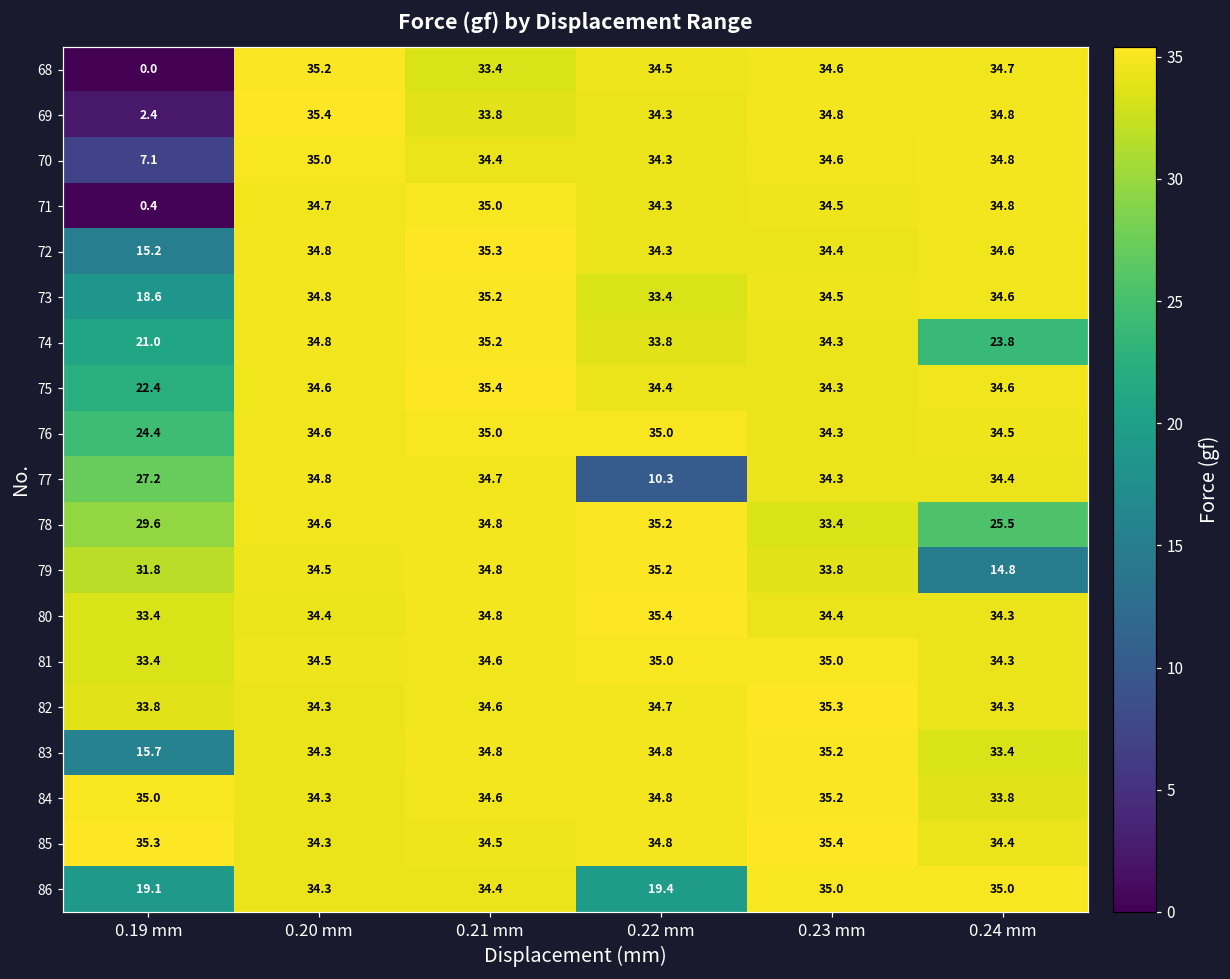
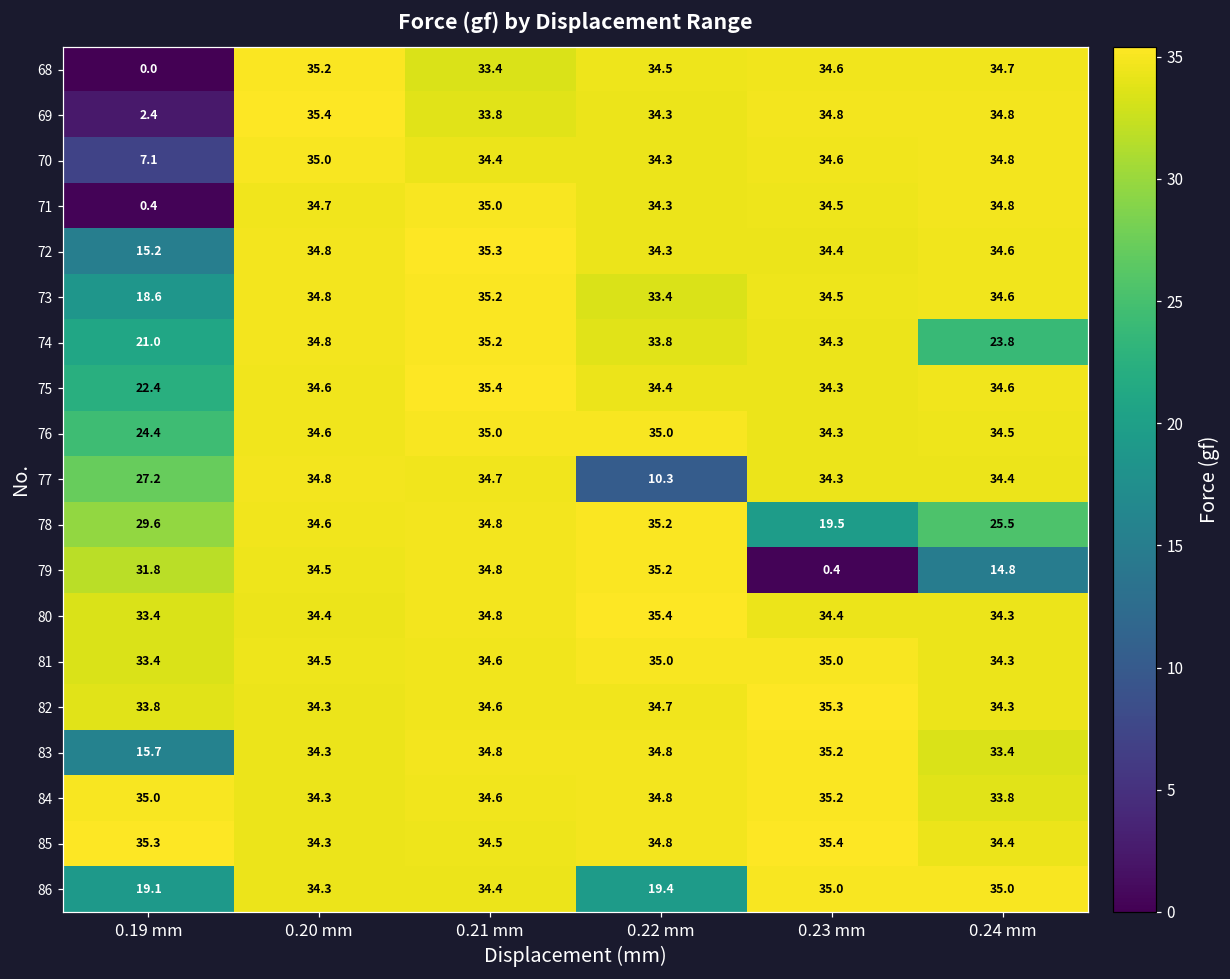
  {
    "68": {
      "0.19 mm": 0.0,
      "0.20 mm": 35.2,
      "0.21 mm": 33.4,
      "0.22 mm": 34.5,
      "0.23 mm": 34.6,
      "0.24 mm": 34.7
    },
    "69": {
      "0.19 mm": 2.4,
      "0.20 mm": 35.4,
      "0.21 mm": 33.8,
      "0.22 mm": 34.3,
      "0.23 mm": 34.8,
      "0.24 mm": 34.8
    },
    "70": {
      "0.19 mm": 7.1,
      "0.20 mm": 35.0,
      "0.21 mm": 34.4,
      "0.22 mm": 34.3,
      "0.23 mm": 34.6,
      "0.24 mm": 34.8
    },
    "71": {
      "0.19 mm": 0.4,
      "0.20 mm": 34.7,
      "0.21 mm": 35.0,
      "0.22 mm": 34.3,
      "0.23 mm": 34.5,
      "0.24 mm": 34.8
    },
    "72": {
      "0.19 mm": 15.2,
      "0.20 mm": 34.8,
      "0.21 mm": 35.3,
      "0.22 mm": 34.3,
      "0.23 mm": 34.4,
      "0.24 mm": 34.6
    },
    "73": {
      "0.19 mm": 18.6,
      "0.20 mm": 34.8,
      "0.21 mm": 35.2,
      "0.22 mm": 33.4,
      "0.23 mm": 34.5,
      "0.24 mm": 34.6
    },
    "74": {
      "0.19 mm": 21.0,
      "0.20 mm": 34.8,
      "0.21 mm": 35.2,
      "0.22 mm": 33.8,
      "0.23 mm": 34.3,
      "0.24 mm": 23.8
    },
    "75": {
      "0.19 mm": 22.4,
      "0.20 mm": 34.6,
      "0.21 mm": 35.4,
      "0.22 mm": 34.4,
      "0.23 mm": 34.3,
      "0.24 mm": 34.6
    },
    "76": {
      "0.19 mm": 24.4,
      "0.20 mm": 34.6,
      "0.21 mm": 35.0,
      "0.22 mm": 35.0,
      "0.23 mm": 34.3,
      "0.24 mm": 34.5
    },
    "77": {
      "0.19 mm": 27.2,
      "0.20 mm": 34.8,
      "0.21 mm": 34.7,
      "0.22 mm": 10.3,
      "0.23 mm": 34.3,
      "0.24 mm": 34.4
    },
    "78": {
      "0.19 mm": 29.6,
      "0.20 mm": 34.6,
      "0.21 mm": 34.8,
      "0.22 mm": 35.2,
-     "0.23 mm": 33.4,
+     "0.23 mm": 19.5,
      "0.24 mm": 25.5
    },
    "79": {
      "0.19 mm": 31.8,
      "0.20 mm": 34.5,
      "0.21 mm": 34.8,
      "0.22 mm": 35.2,
-     "0.23 mm": 33.8,
+     "0.23 mm": 0.4,
      "0.24 mm": 14.8
    },
    "80": {
      "0.19 mm": 33.4,
      "0.20 mm": 34.4,
      "0.21 mm": 34.8,
      "0.22 mm": 35.4,
      "0.23 mm": 34.4,
      "0.24 mm": 34.3
    },
    "81": {
      "0.19 mm": 33.4,
      "0.20 mm": 34.5,
      "0.21 mm": 34.6,
      "0.22 mm": 35.0,
      "0.23 mm": 35.0,
      "0.24 mm": 34.3
    },
    "82": {
      "0.19 mm": 33.8,
      "0.20 mm": 34.3,
      "0.21 mm": 34.6,
      "0.22 mm": 34.7,
      "0.23 mm": 35.3,
      "0.24 mm": 34.3
    },
    "83": {
      "0.19 mm": 15.7,
      "0.20 mm": 34.3,
      "0.21 mm": 34.8,
      "0.22 mm": 34.8,
      "0.23 mm": 35.2,
      "0.24 mm": 33.4
    },
    "84": {
      "0.19 mm": 35.0,
      "0.20 mm": 34.3,
      "0.21 mm": 34.6,
      "0.22 mm": 34.8,
      "0.23 mm": 35.2,
      "0.24 mm": 33.8
    },
    "85": {
      "0.19 mm": 35.3,
      "0.20 mm": 34.3,
      "0.21 mm": 34.5,
      "0.22 mm": 34.8,
      "0.23 mm": 35.4,
      "0.24 mm": 34.4
    },
    "86": {
      "0.19 mm": 19.1,
      "0.20 mm": 34.3,
      "0.21 mm": 34.4,
      "0.22 mm": 19.4,
      "0.23 mm": 35.0,
      "0.24 mm": 35.0
    }
  }
